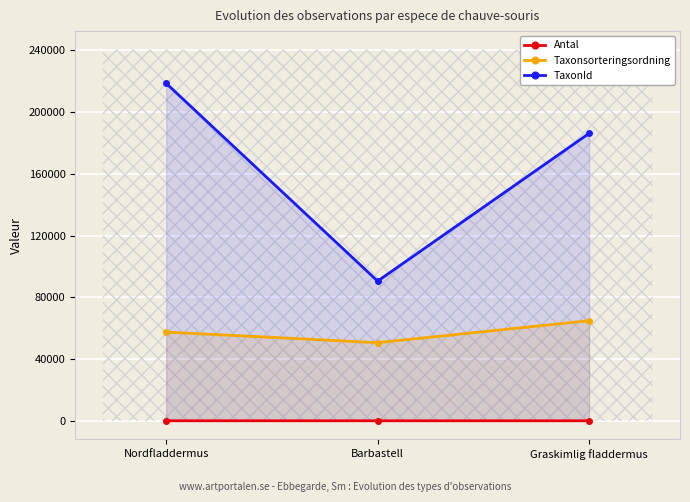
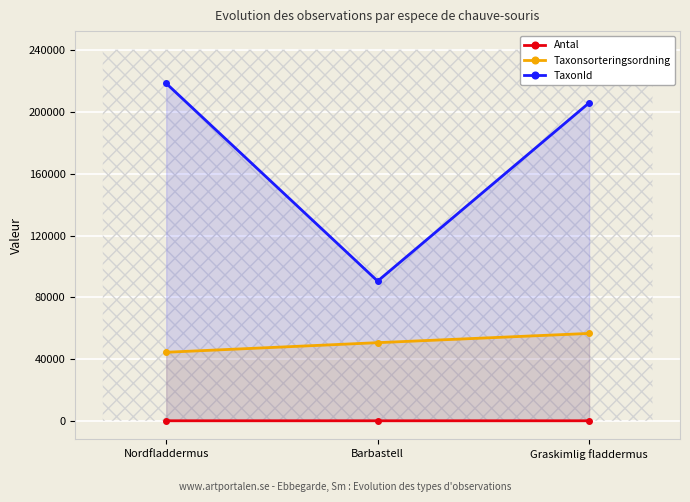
  {
    "Antal": {
      "Nordfladdermus": 0,
      "Barbastell": 0,
      "Graskimlig fladdermus": 0
    },
    "Taxonsorteringsordning": {
-     "Nordfladdermus": 57000,
+     "Nordfladdermus": 44000,
      "Barbastell": 51000,
-     "Graskimlig fladdermus": 65000
+     "Graskimlig fladdermus": 57000
    },
    "TaxonId": {
      "Nordfladdermus": 219000,
      "Barbastell": 91000,
-     "Graskimlig fladdermus": 186000
+     "Graskimlig fladdermus": 206000
    }
  }
